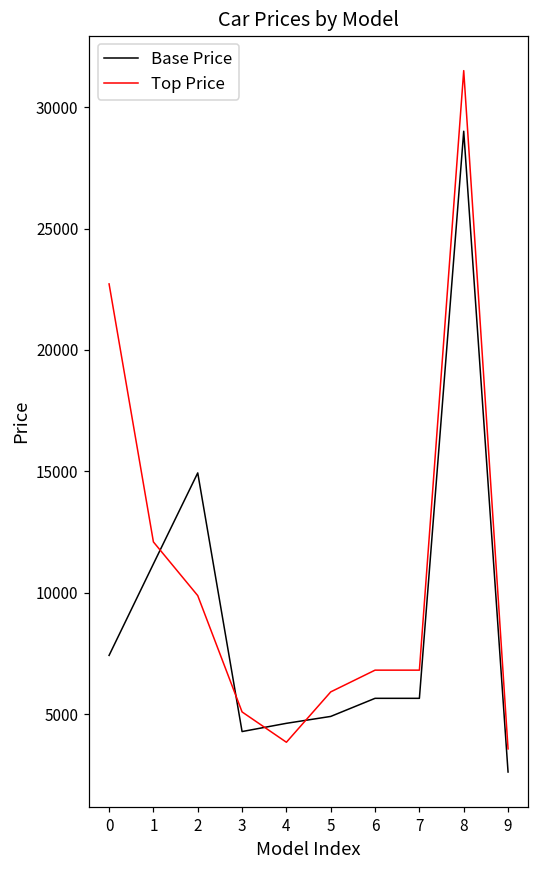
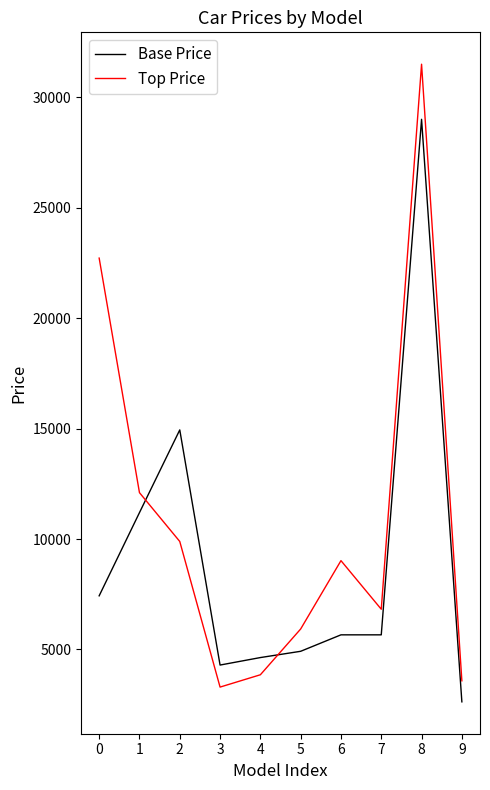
  {
    "Base Price": {
      "0": 7400,
      "1": 11200,
      "2": 14900,
      "3": 4300,
      "4": 4600,
      "5": 4900,
      "6": 5700,
      "7": 5700,
      "8": 29000,
      "9": 2600
    },
    "Top Price": {
      "0": 22700,
      "1": 12100,
      "2": 9900,
-     "3": 5100,
+     "3": 3300,
      "4": 3900,
      "5": 5900,
-     "6": 6800,
+     "6": 9000,
      "7": 6800,
      "8": 31500,
      "9": 3600
    }
  }
